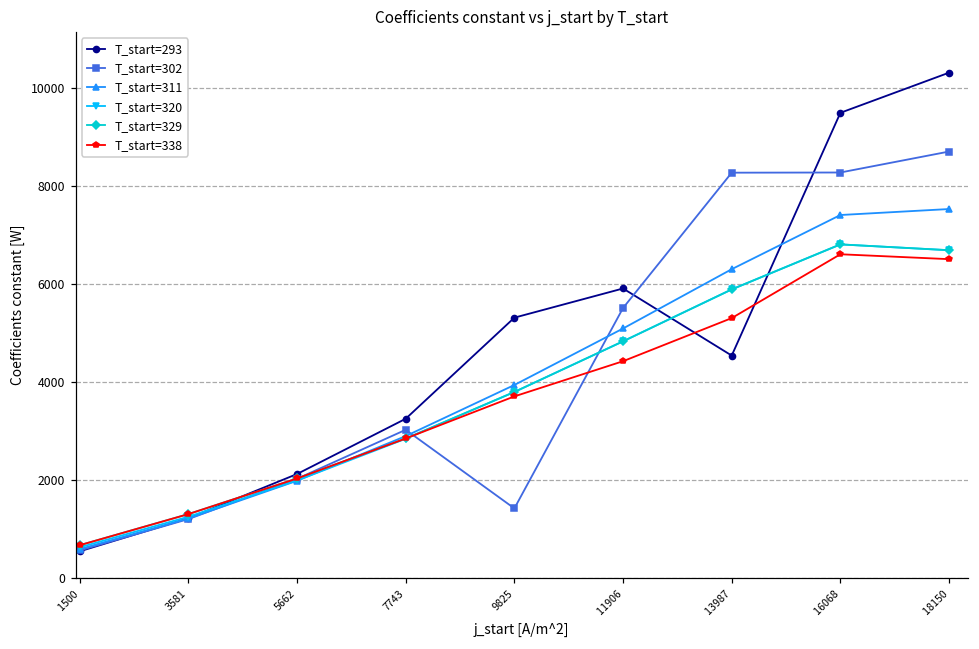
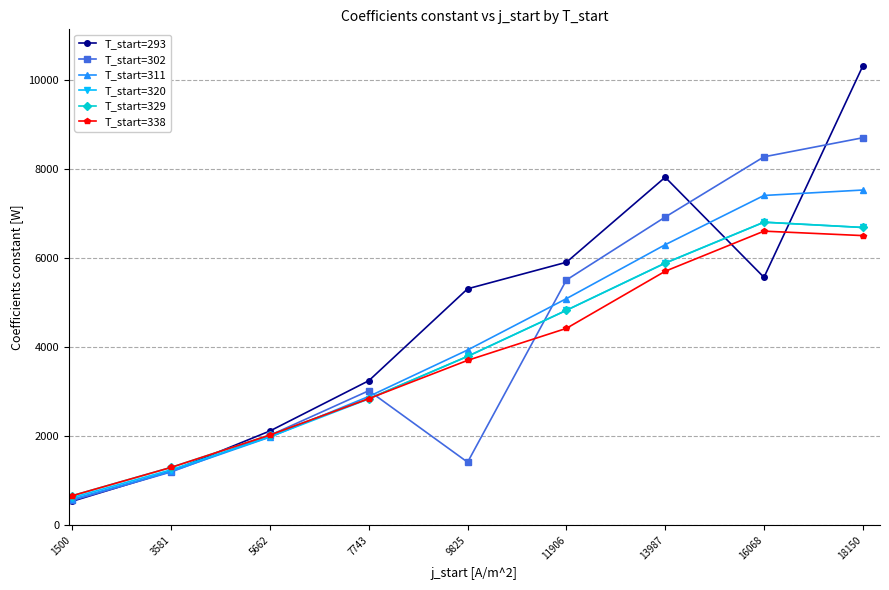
  {
    "T_start=293": {
      "5662": 2100,
      "7743": 3200,
      "9825": 5300,
      "11906": 5900,
-     "13987": 4500,
-     "16068": 9500,
+     "13987": 7800,
+     "16068": 5600,
      "18150": 10300
    },
    "T_start=302": {
      "7743": 3000,
      "9825": 1400,
      "11906": 5500,
-     "13987": 8300,
+     "13987": 6900,
      "16068": 8300,
      "18150": 8700
    },
    "T_start=338": {
      "9825": 3700,
      "11906": 4400,
-     "13987": 5300,
+     "13987": 5700,
      "16068": 6600,
      "18150": 6500
    }
  }
